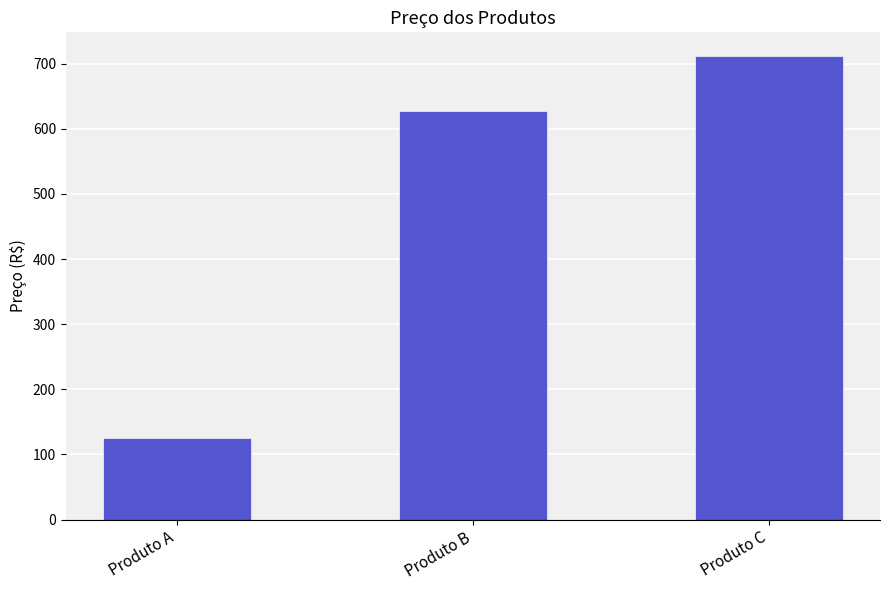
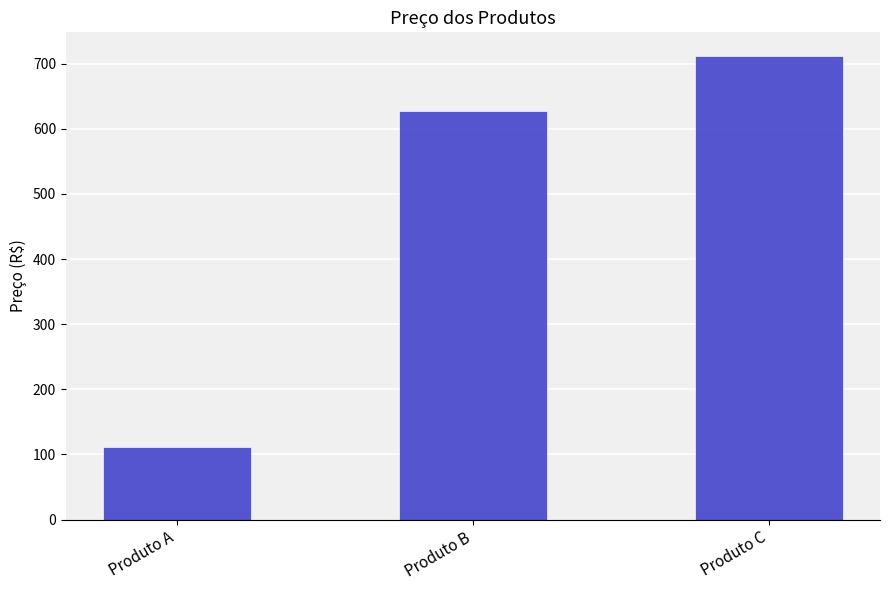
  {
-   "Produto A": 130,
+   "Produto A": 110,
    "Produto B": 630,
    "Produto C": 710
  }
